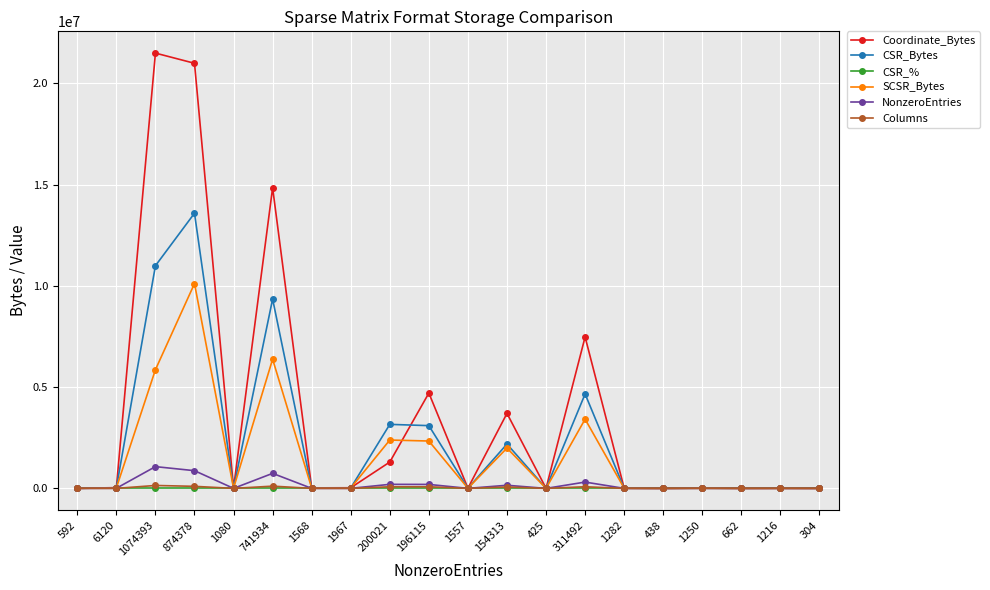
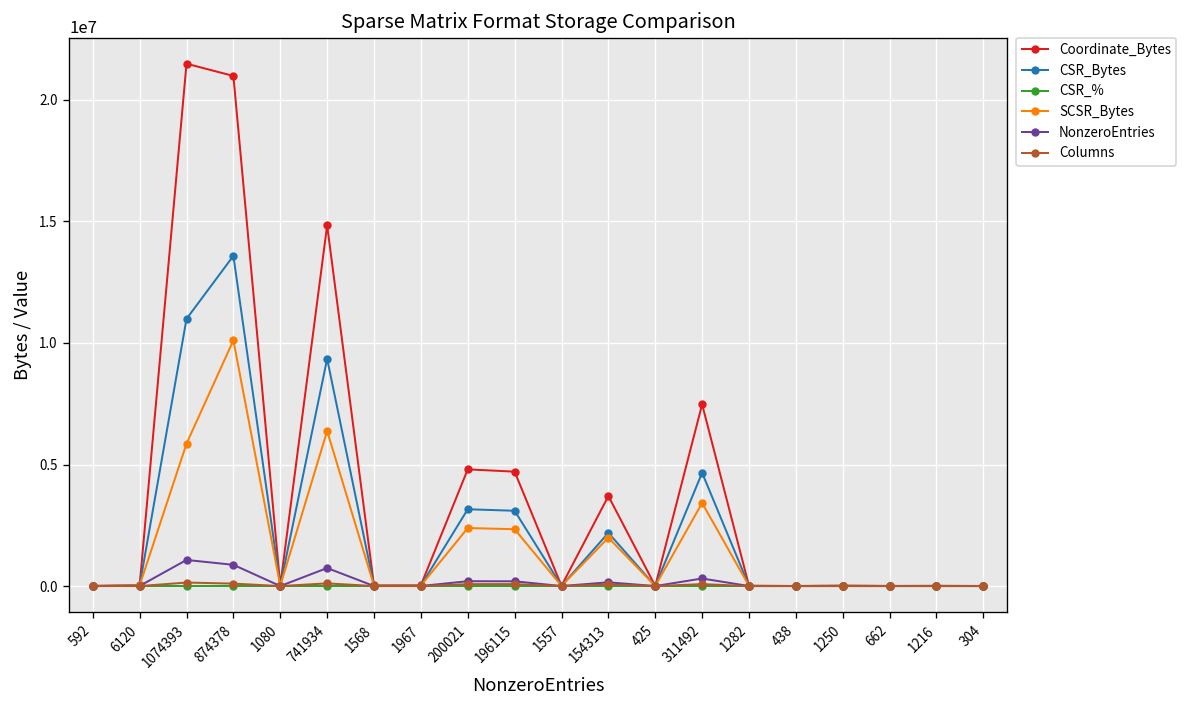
  {
    "Coordinate_Bytes": {
      "1074393": 21500000,
      "874378": 21000000,
      "741934": 14800000,
-     "200021": 1300000,
+     "200021": 4800000,
      "196115": 4700000,
      "154313": 3700000,
      "311492": 7500000
    },
    "CSR_Bytes": {
      "1074393": 11000000,
      "874378": 13600000,
      "741934": 9300000,
      "200021": 3200000,
      "196115": 3100000,
      "154313": 2200000,
      "311492": 4700000
    },
    "CSR_%": {
      "1074393": 0
    },
    "SCSR_Bytes": {
      "1074393": 5900000,
      "874378": 10100000,
      "741934": 6400000,
      "200021": 2400000,
      "196115": 2300000,
      "154313": 2000000,
      "311492": 3400000
    },
    "NonzeroEntries": {
      "1074393": 1100000,
      "874378": 900000,
      "741934": 700000,
      "311492": 300000
    },
    "Columns": {
      "1074393": 100000
    }
  }
